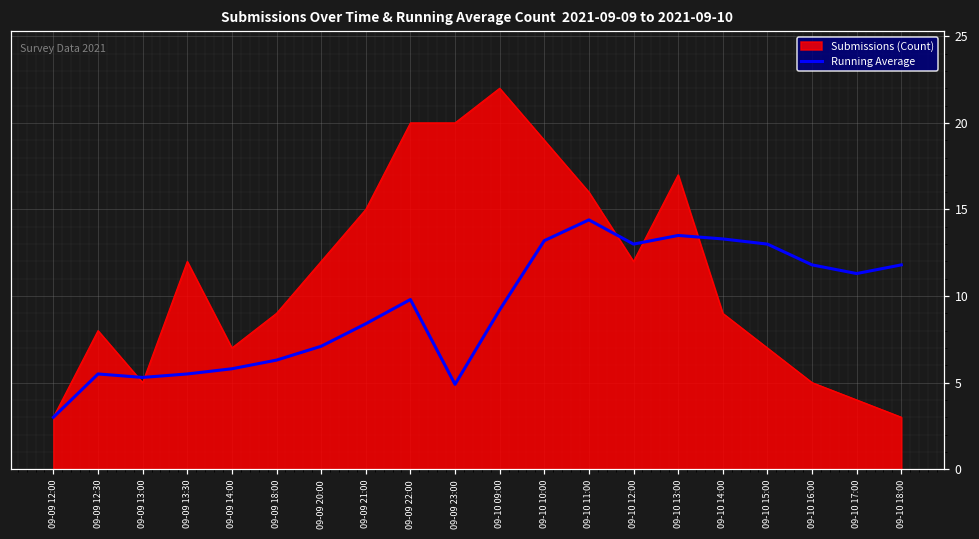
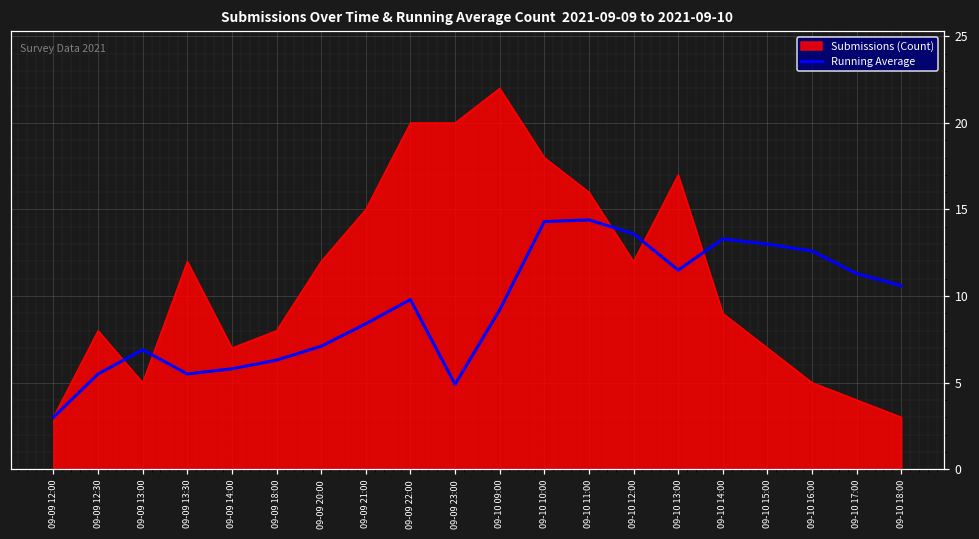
  {
    "Submissions (Count)": {
      "09-09 12:30": 8,
      "09-09 13:00": 5,
      "09-09 13:30": 12,
      "09-09 14:00": 7,
-     "09-09 18:00": 9,
+     "09-09 18:00": 8,
      "09-09 20:00": 12,
      "09-09 21:00": 15,
      "09-09 22:00": 20,
      "09-09 23:00": 20,
      "09-10 09:00": 22,
-     "09-10 10:00": 19,
+     "09-10 10:00": 18,
      "09-10 11:00": 16,
      "09-10 12:00": 12,
      "09-10 13:00": 17,
      "09-10 14:00": 9,
      "09-10 15:00": 7,
      "09-10 16:00": 5,
      "09-10 17:00": 4,
      "09-10 18:00": 3
    },
    "Running Average": {
      "09-09 12:30": 5.5,
-     "09-09 13:00": 5.3,
+     "09-09 13:00": 6.9,
      "09-09 13:30": 5.5,
      "09-09 14:00": 5.8,
      "09-09 18:00": 6.3,
      "09-09 20:00": 7.1,
      "09-09 21:00": 8.4,
      "09-09 22:00": 9.8,
      "09-09 23:00": 4.9,
      "09-10 09:00": 9.2,
-     "09-10 10:00": 13.2,
+     "09-10 10:00": 14.3,
      "09-10 11:00": 14.4,
-     "09-10 12:00": 13.0,
-     "09-10 13:00": 13.5,
+     "09-10 12:00": 13.6,
+     "09-10 13:00": 11.5,
      "09-10 14:00": 13.3,
      "09-10 15:00": 13.0,
-     "09-10 16:00": 11.8,
+     "09-10 16:00": 12.6,
      "09-10 17:00": 11.3,
-     "09-10 18:00": 11.8
+     "09-10 18:00": 10.6
    }
  }
